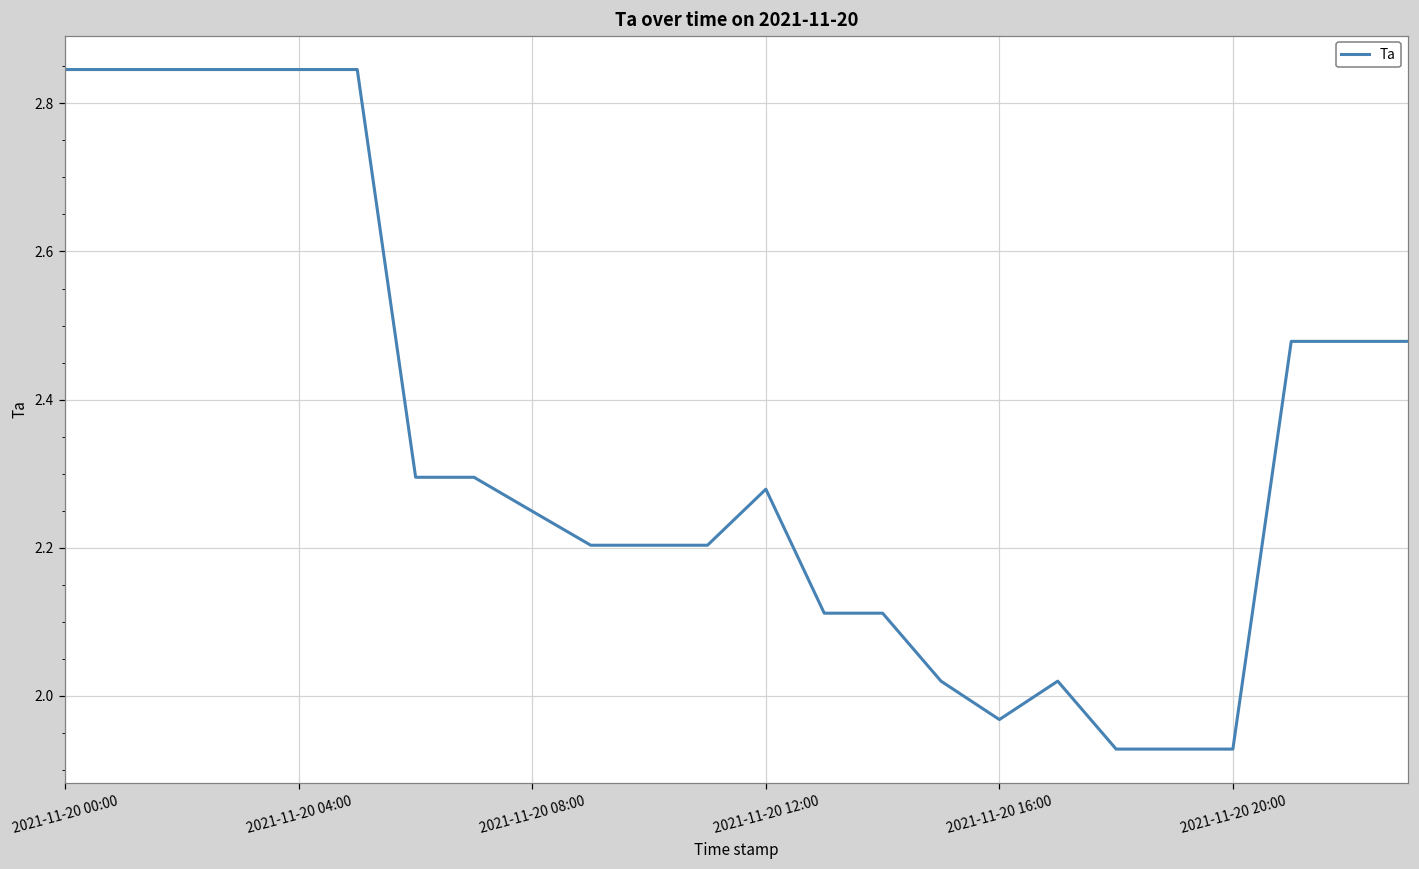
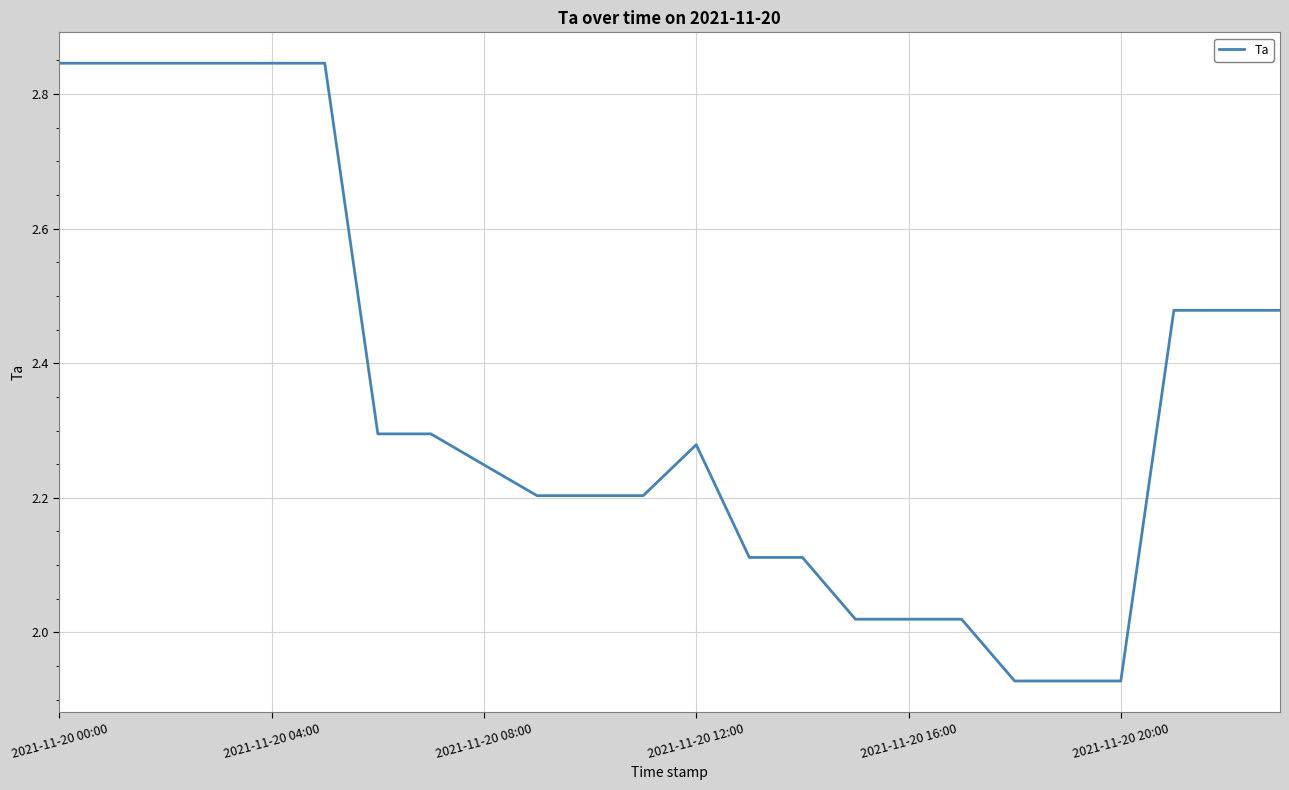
  {
    "2021-11-20 00:00": 2.85,
    "2021-11-20 04:00": 2.85,
    "2021-11-20 08:00": 2.25,
    "2021-11-20 12:00": 2.28,
-   "2021-11-20 16:00": 1.97,
+   "2021-11-20 16:00": 2.02,
    "2021-11-20 20:00": 1.93
  }
